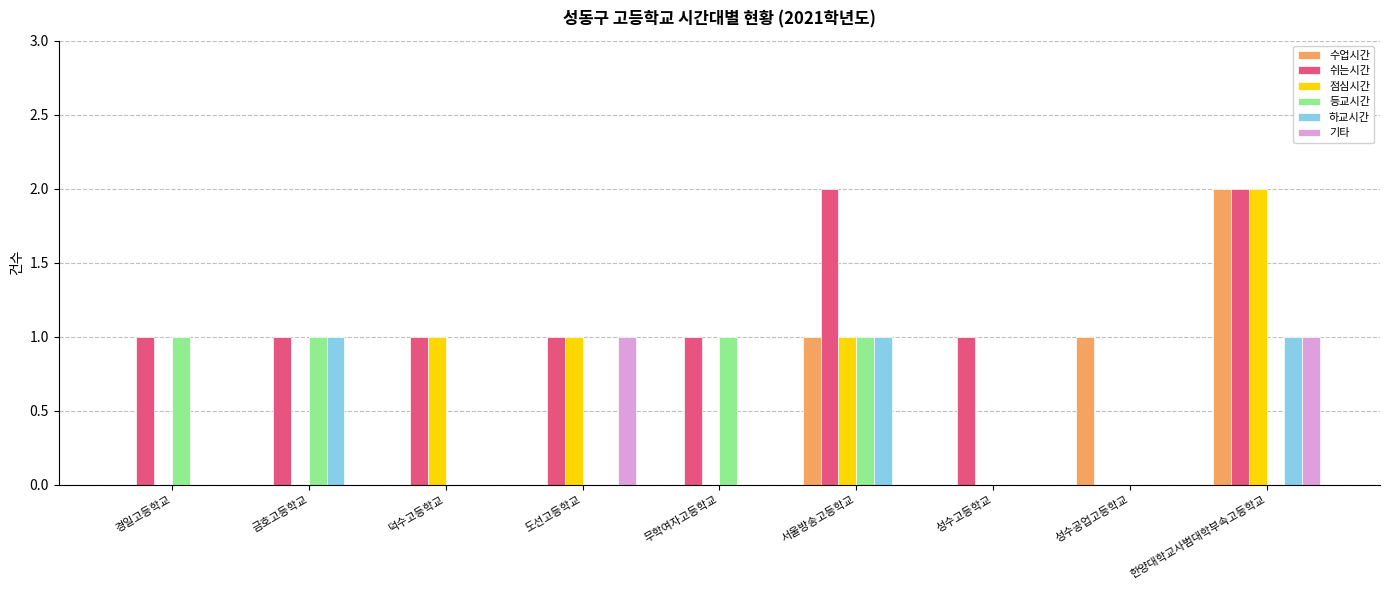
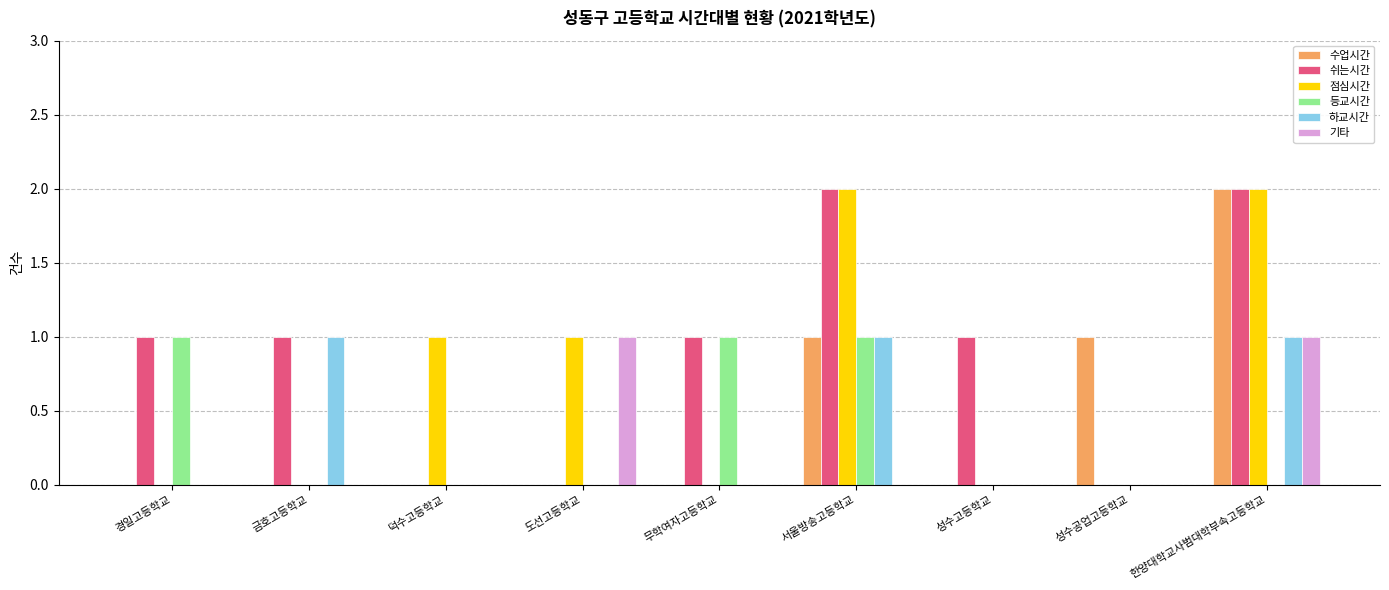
  {
    "수업시간": {
      "경일고등학교": 0,
      "금호고등학교": 0,
      "덕수고등학교": 0,
      "도선고등학교": 0,
      "무학여자고등학교": 0,
      "서울방송고등학교": 1,
      "성수고등학교": 0,
      "성수공업고등학교": 1,
      "한양대학교사범대학부속고등학교": 2
    },
    "쉬는시간": {
      "경일고등학교": 1,
      "금호고등학교": 1,
-     "덕수고등학교": 1,
-     "도선고등학교": 1,
+     "덕수고등학교": 0,
+     "도선고등학교": 0,
      "무학여자고등학교": 1,
      "서울방송고등학교": 2,
      "성수고등학교": 1,
      "성수공업고등학교": 0,
      "한양대학교사범대학부속고등학교": 2
    },
    "점심시간": {
      "경일고등학교": 0,
      "금호고등학교": 0,
      "덕수고등학교": 1,
      "도선고등학교": 1,
      "무학여자고등학교": 0,
-     "서울방송고등학교": 1,
+     "서울방송고등학교": 2,
      "성수고등학교": 0,
      "성수공업고등학교": 0,
      "한양대학교사범대학부속고등학교": 2
    },
    "등교시간": {
      "경일고등학교": 1,
-     "금호고등학교": 1,
+     "금호고등학교": 0,
      "덕수고등학교": 0,
      "도선고등학교": 0,
      "무학여자고등학교": 1,
      "서울방송고등학교": 1,
      "성수고등학교": 0,
      "성수공업고등학교": 0,
      "한양대학교사범대학부속고등학교": 0
    },
    "하교시간": {
      "경일고등학교": 0,
      "금호고등학교": 1,
      "덕수고등학교": 0,
      "도선고등학교": 0,
      "무학여자고등학교": 0,
      "서울방송고등학교": 1,
      "성수고등학교": 0,
      "성수공업고등학교": 0,
      "한양대학교사범대학부속고등학교": 1
    },
    "기타": {
      "경일고등학교": 0,
      "금호고등학교": 0,
      "덕수고등학교": 0,
      "도선고등학교": 1,
      "무학여자고등학교": 0,
      "서울방송고등학교": 0,
      "성수고등학교": 0,
      "성수공업고등학교": 0,
      "한양대학교사범대학부속고등학교": 1
    }
  }
